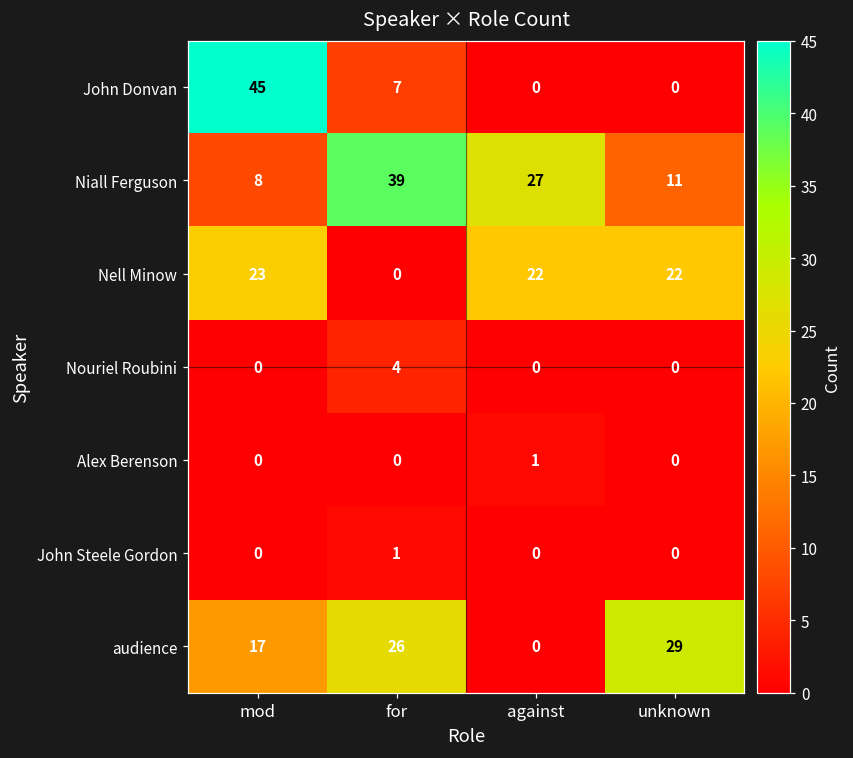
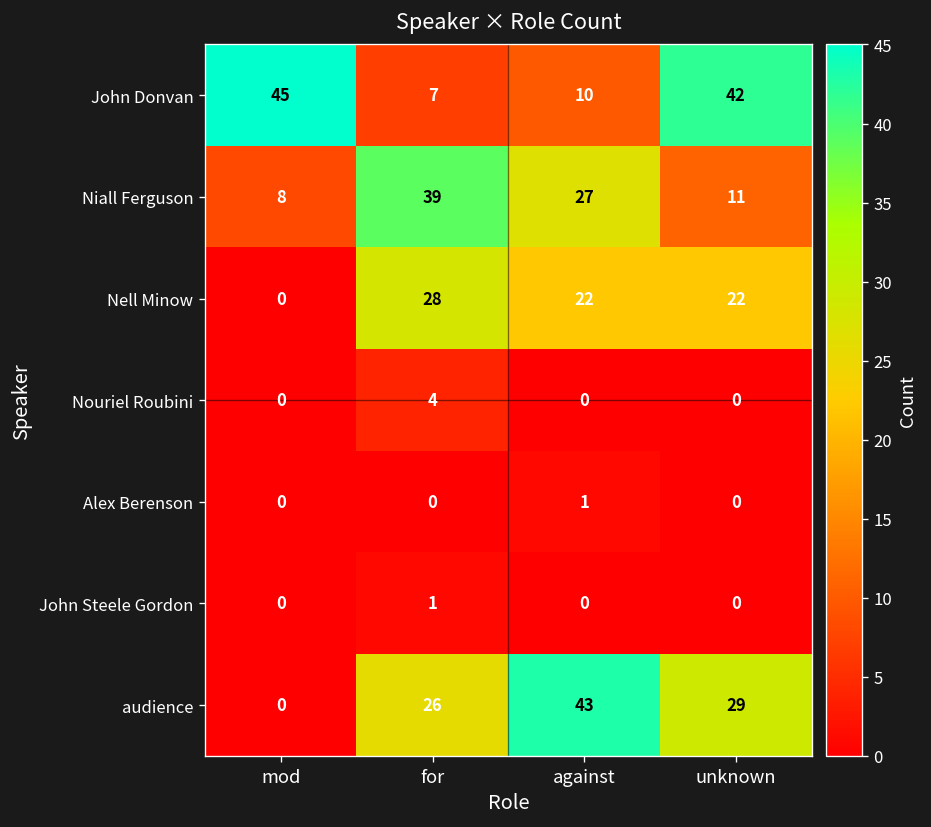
  {
    "John Donvan": {
      "mod": 45,
      "for": 7,
-     "against": 0,
-     "unknown": 0
+     "against": 10,
+     "unknown": 42
    },
    "Niall Ferguson": {
      "mod": 8,
      "for": 39,
      "against": 27,
      "unknown": 11
    },
    "Nell Minow": {
-     "mod": 23,
-     "for": 0,
+     "mod": 0,
+     "for": 28,
      "against": 22,
      "unknown": 22
    },
    "Nouriel Roubini": {
      "mod": 0,
      "for": 4,
      "against": 0,
      "unknown": 0
    },
    "Alex Berenson": {
      "mod": 0,
      "for": 0,
      "against": 1,
      "unknown": 0
    },
    "John Steele Gordon": {
      "mod": 0,
      "for": 1,
      "against": 0,
      "unknown": 0
    },
    "audience": {
-     "mod": 17,
+     "mod": 0,
      "for": 26,
-     "against": 0,
+     "against": 43,
      "unknown": 29
    }
  }
